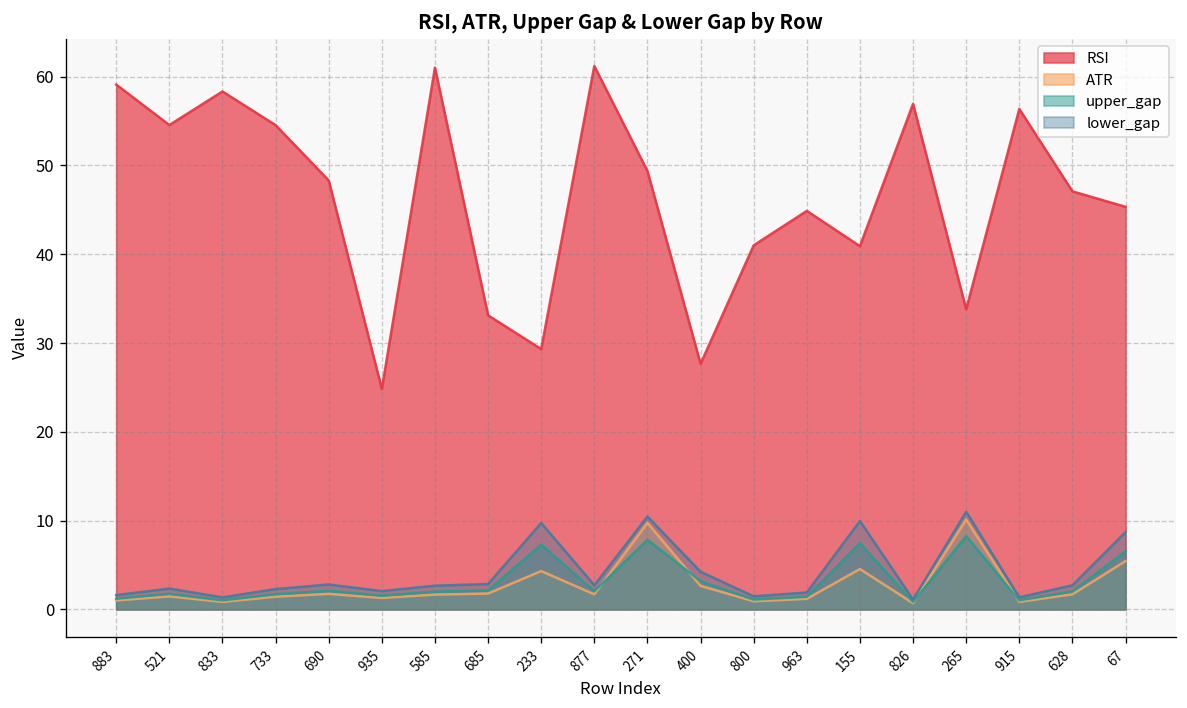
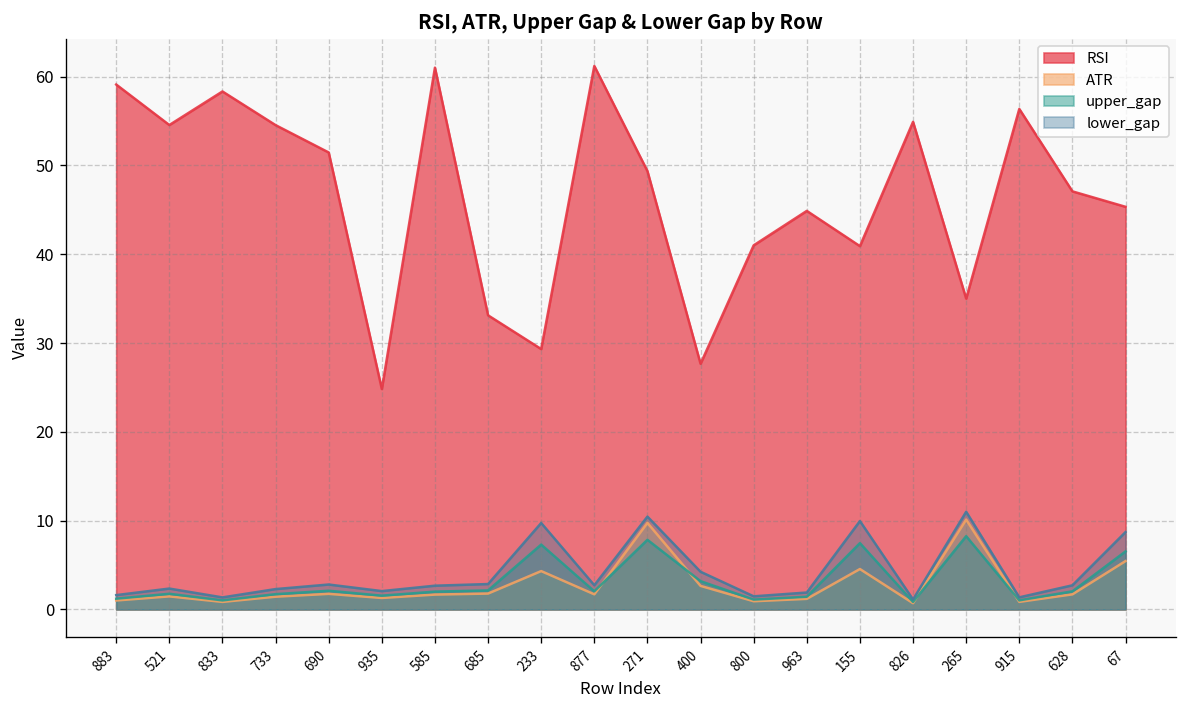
  {
    "RSI": {
      "883": 59,
      "521": 55,
      "833": 58,
      "733": 55,
-     "690": 48,
+     "690": 51,
      "935": 25,
      "585": 61,
      "685": 33,
      "233": 29,
      "877": 61,
      "271": 49,
      "400": 28,
      "800": 41,
      "963": 45,
      "155": 41,
-     "826": 57,
-     "265": 34,
+     "826": 55,
+     "265": 35,
      "915": 56,
      "628": 47,
      "67": 45
    },
    "ATR": {
      "690": 2,
      "685": 2,
      "233": 4,
      "877": 2,
      "271": 10,
      "400": 3,
      "155": 5,
      "265": 10,
      "67": 5
    }
  }
